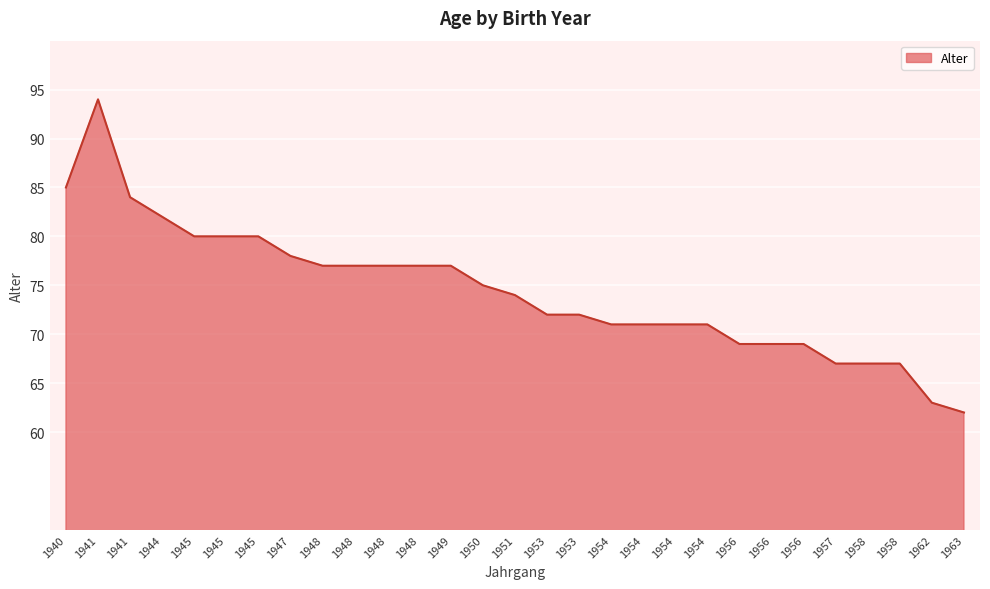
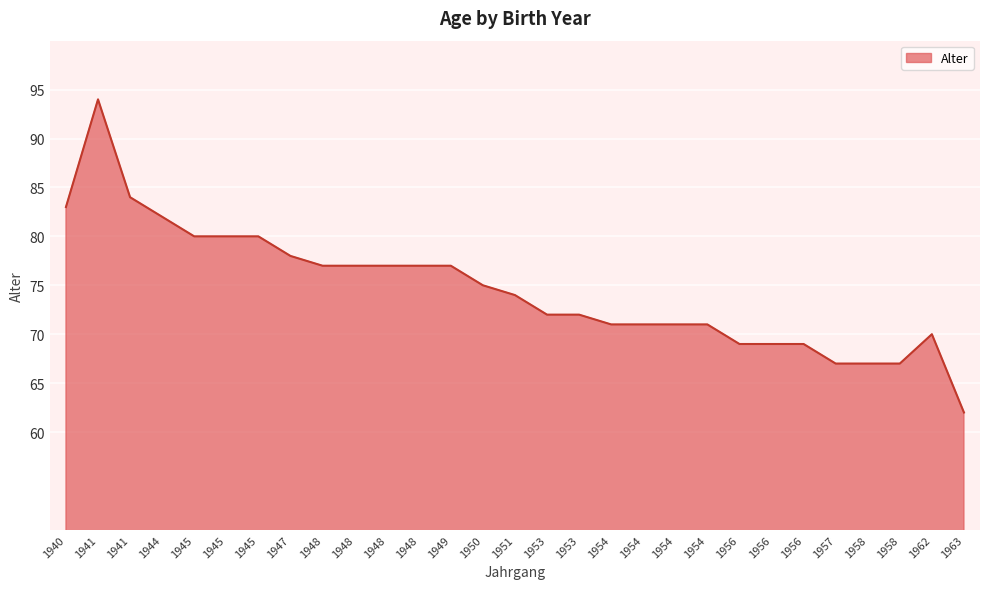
  {
-   "1940": 85,
+   "1940": 83,
    "1944": 82,
    "1947": 78,
    "1949": 77,
    "1950": 75,
    "1951": 74,
    "1957": 67,
-   "1962": 63,
+   "1962": 70,
    "1963": 62
  }
